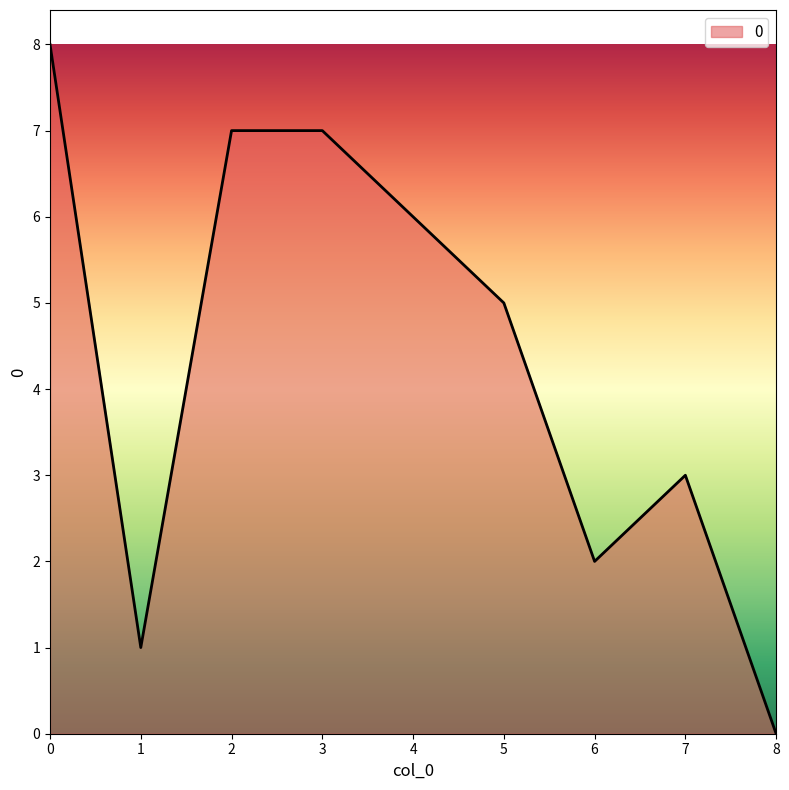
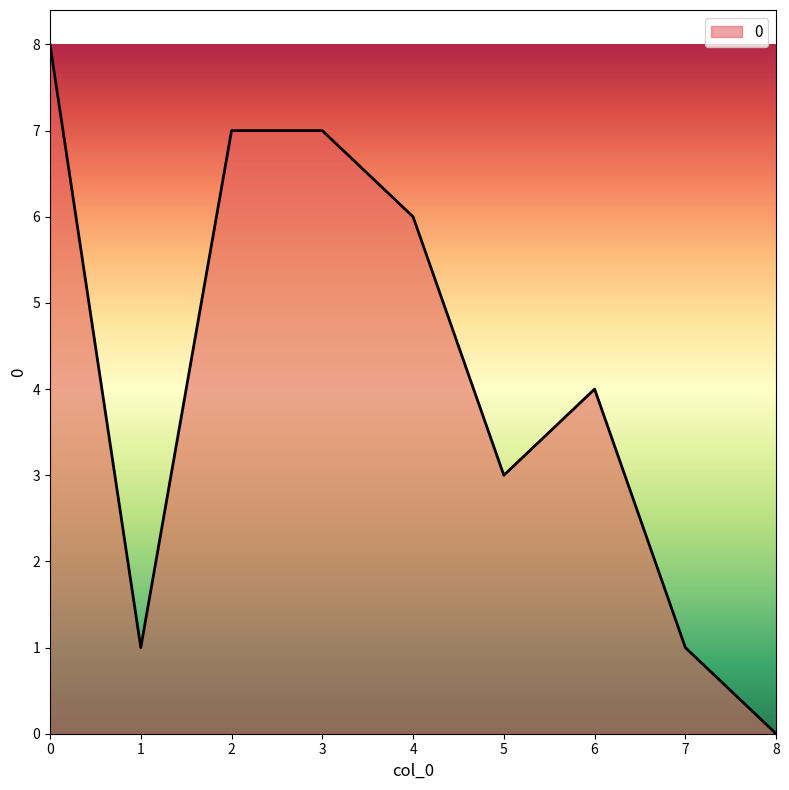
  {
    "0": 8,
    "1": 1,
    "2": 7,
    "3": 7,
    "4": 6,
-   "5": 5,
-   "6": 2,
-   "7": 3,
+   "5": 3,
+   "6": 4,
+   "7": 1,
    "8": 0
  }
